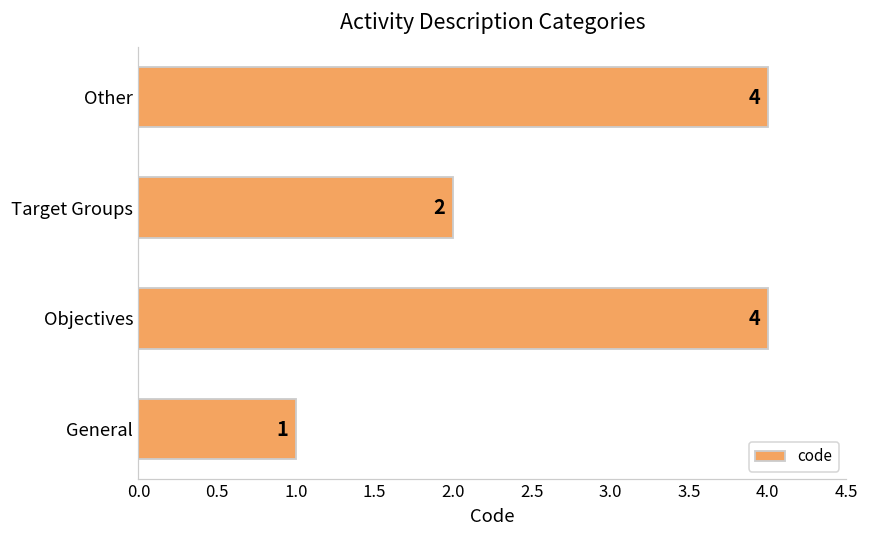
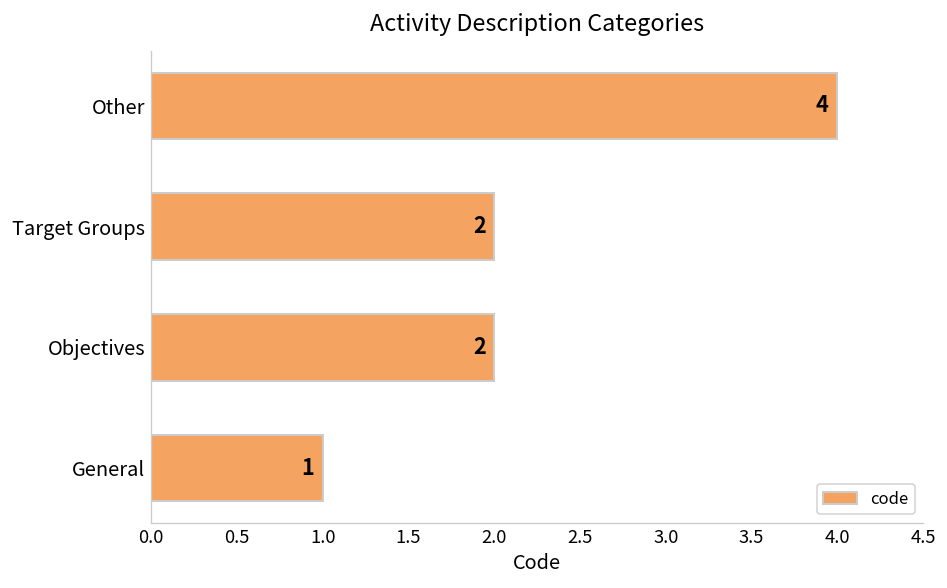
  {
    "Other": 4,
    "Target Groups": 2,
-   "Objectives": 4,
+   "Objectives": 2,
    "General": 1
  }
